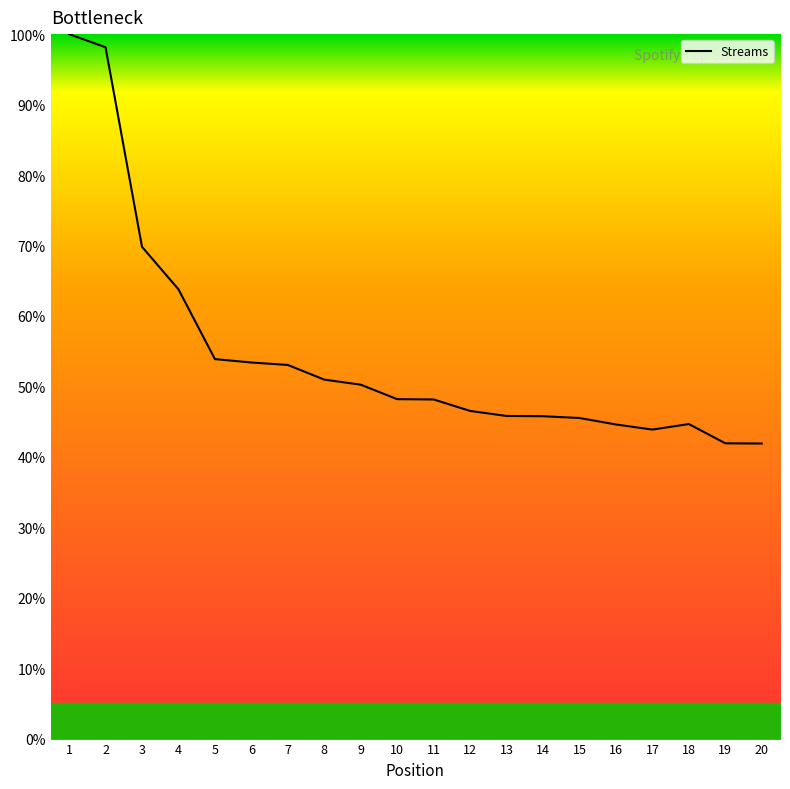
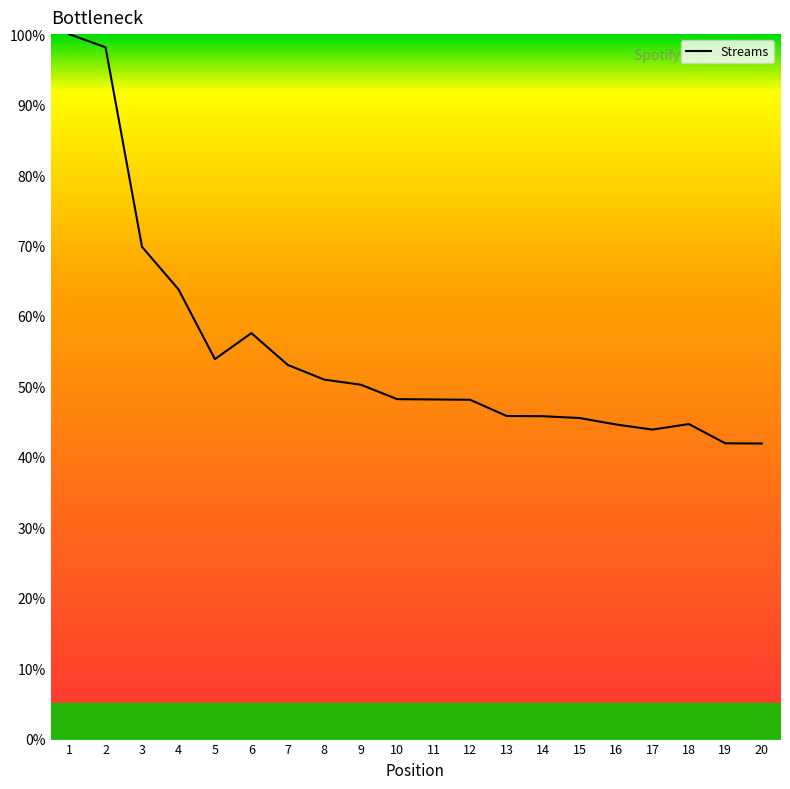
  {
    "Streams": {
      "1": "100%",
      "2": "98%",
      "3": "70%",
      "4": "64%",
      "5": "54%",
-     "6": "53%",
+     "6": "58%",
      "7": "53%",
      "8": "51%",
      "9": "50%",
      "10": "48%",
      "11": "48%",
-     "12": "47%",
+     "12": "48%",
      "13": "46%",
      "14": "46%",
      "15": "46%",
      "16": "45%",
      "17": "44%",
      "18": "45%",
      "19": "42%",
      "20": "42%"
    }
  }
